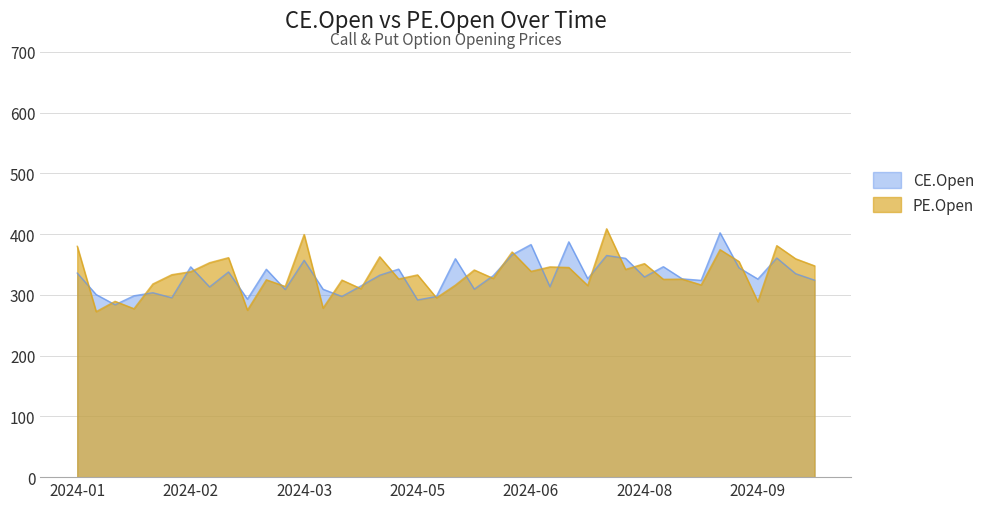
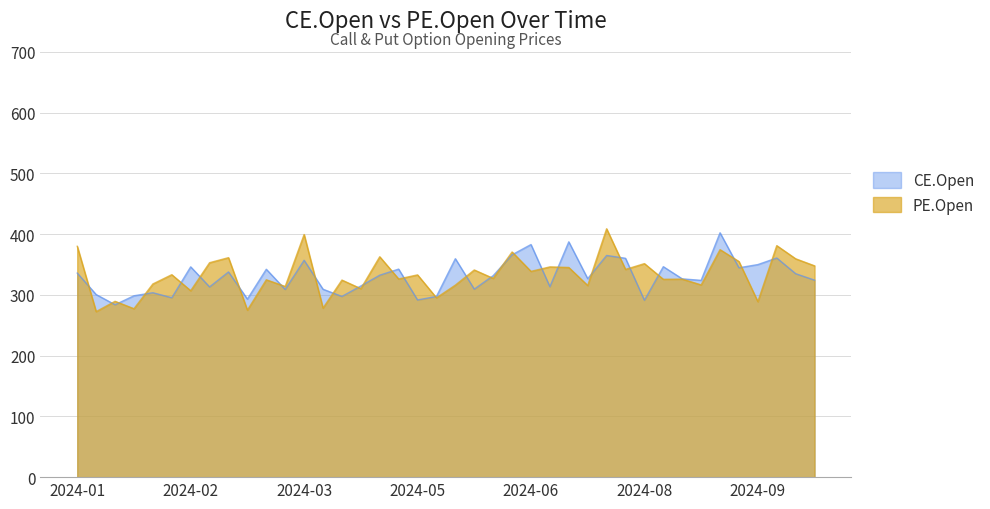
  {
    "CE.Open": {
      "2024-01": 340,
      "2024-02": 350,
      "2024-03": 360,
      "2024-05": 290,
      "2024-06": 380,
-     "2024-08": 330,
-     "2024-09": 330
+     "2024-08": 290,
+     "2024-09": 350
    },
    "PE.Open": {
      "2024-01": 380,
-     "2024-02": 340,
+     "2024-02": 310,
      "2024-03": 400,
      "2024-05": 330,
      "2024-06": 340,
      "2024-08": 350,
      "2024-09": 290
    }
  }
